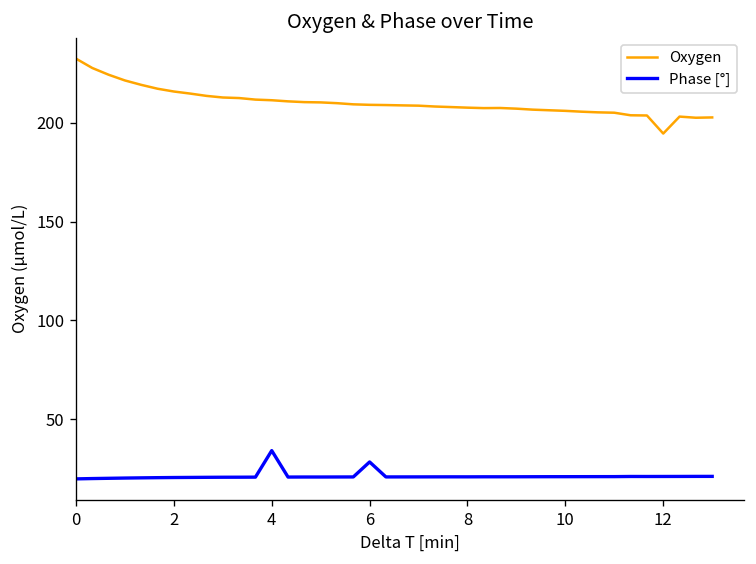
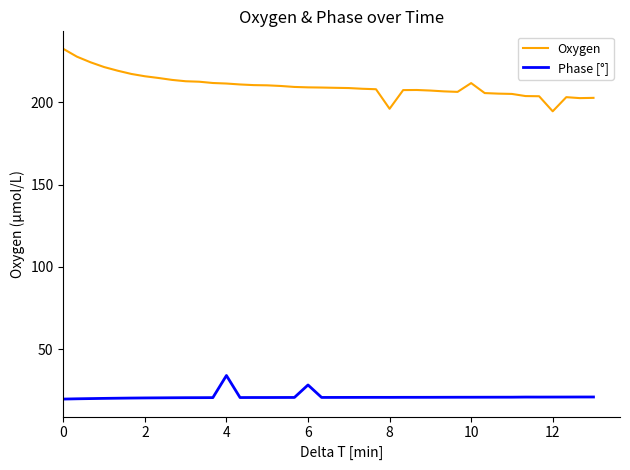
  {
    "Oxygen": {
      "0": 233,
      "2": 216,
      "4": 212,
      "6": 209,
-     "8": 208,
-     "10": 206,
+     "8": 196,
+     "10": 212,
      "12": 195
    },
    "Phase [°]": {
      "0": 20,
      "2": 20,
      "4": 34,
      "6": 28,
      "8": 21,
      "10": 21,
      "12": 21
    }
  }
